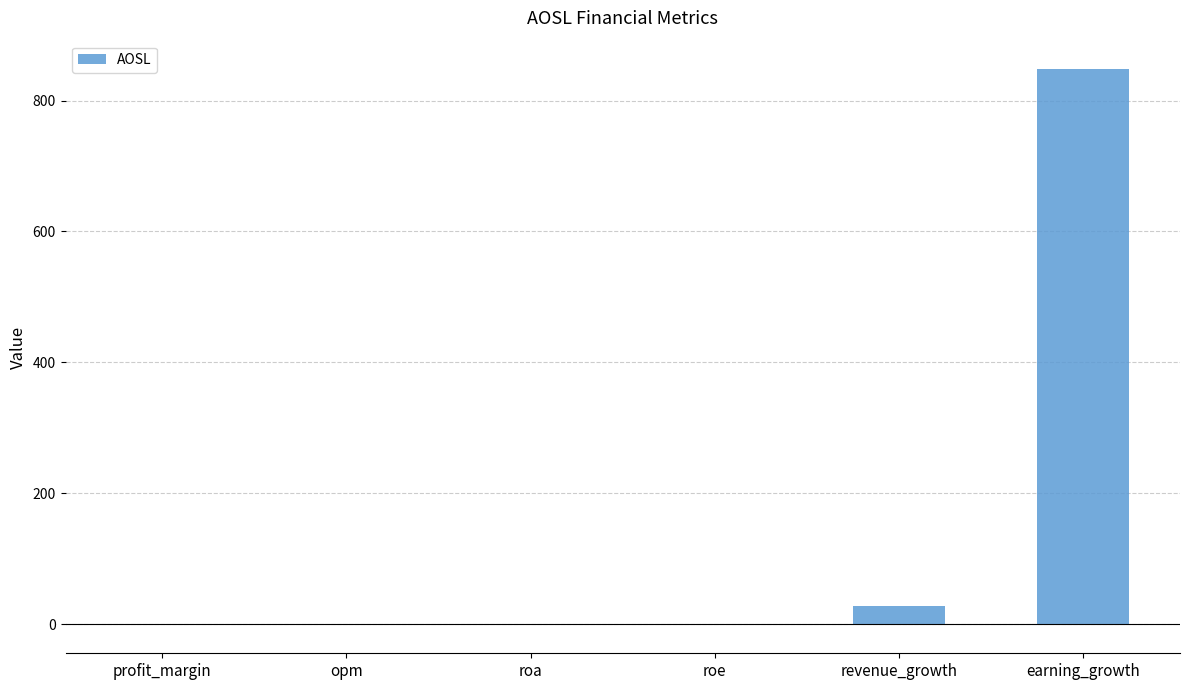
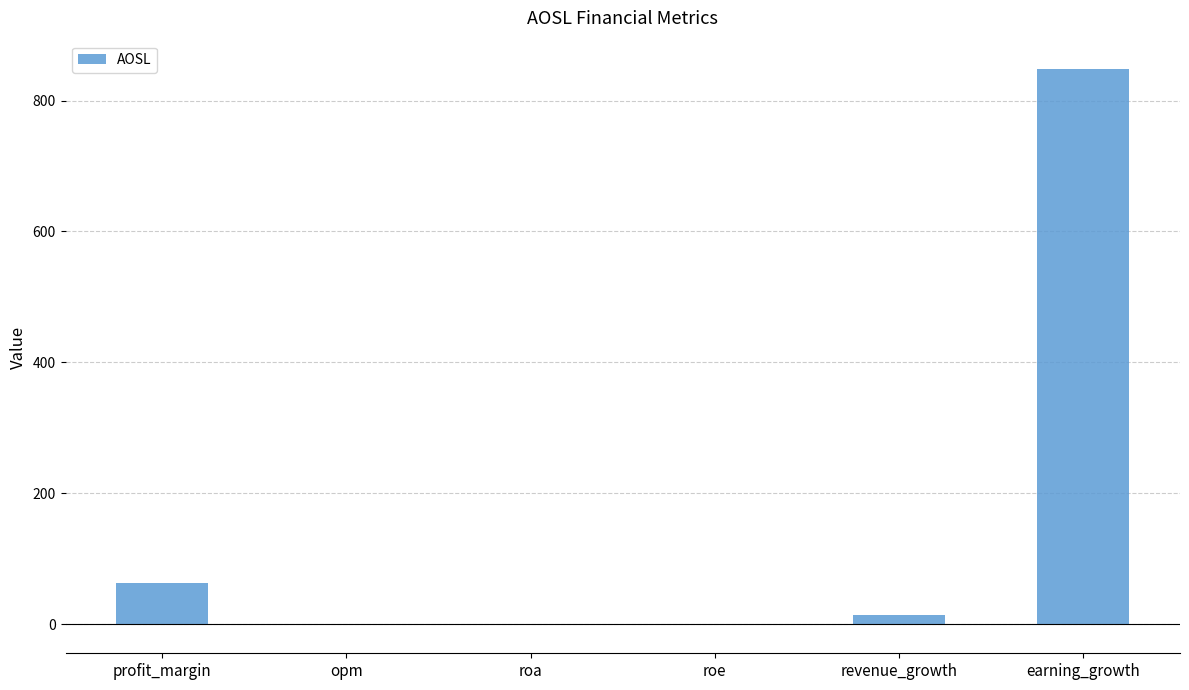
  {
-   "profit_margin": 0,
-   "revenue_growth": 30,
+   "profit_margin": 60,
+   "revenue_growth": 10,
    "earning_growth": 850
  }
